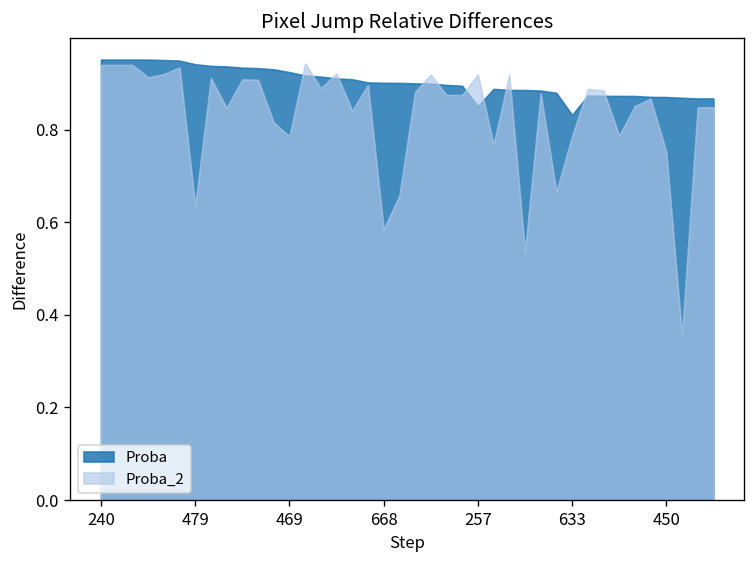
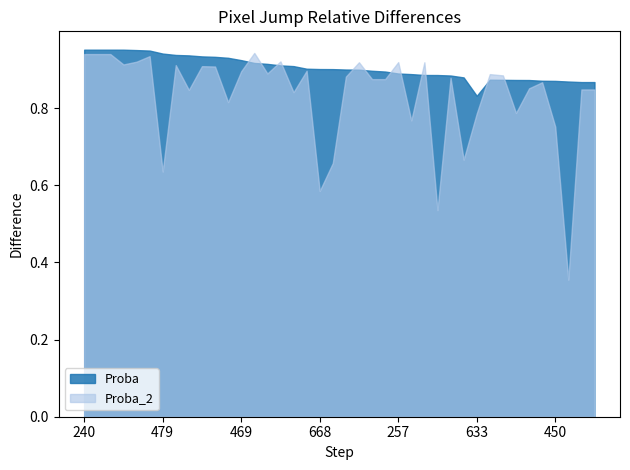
  {
    "Proba": {
      "240": 0.95,
      "479": 0.94,
      "469": 0.92,
      "668": 0.90,
-     "257": 0.85,
+     "257": 0.89,
      "633": 0.83,
      "450": 0.87
    },
    "Proba_2": {
      "240": 0.94,
      "479": 0.64,
-     "469": 0.79,
+     "469": 0.90,
      "668": 0.59,
      "257": 0.92,
      "633": 0.79,
      "450": 0.75
    }
  }
